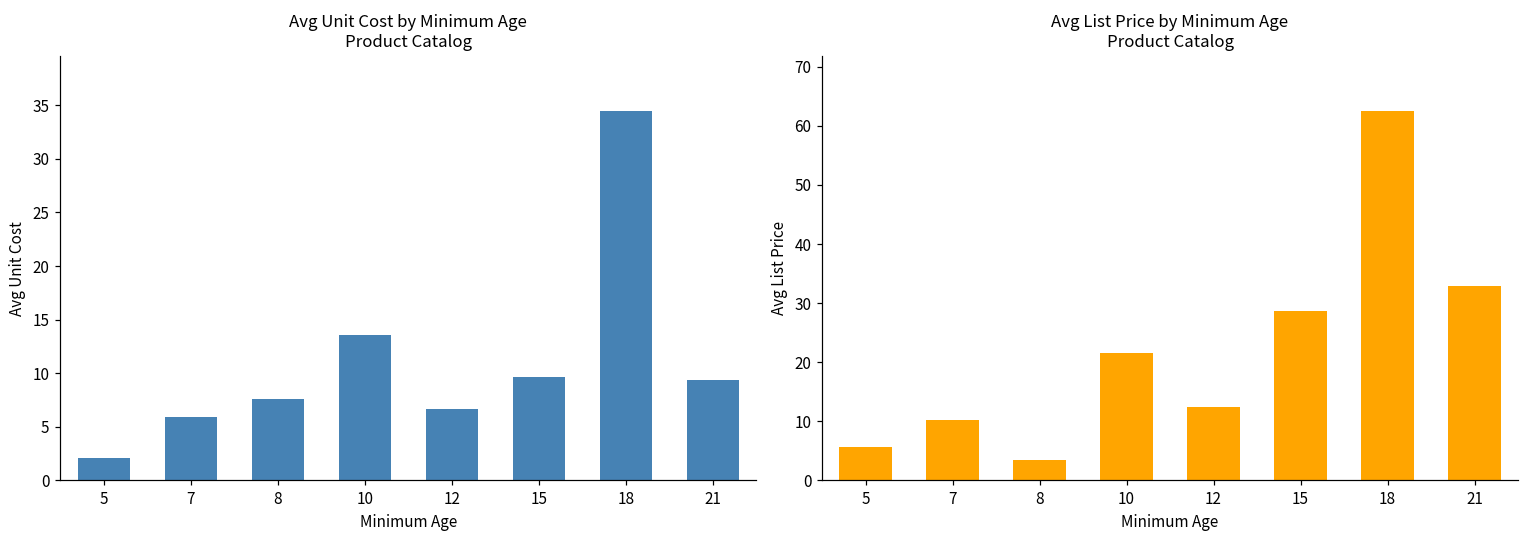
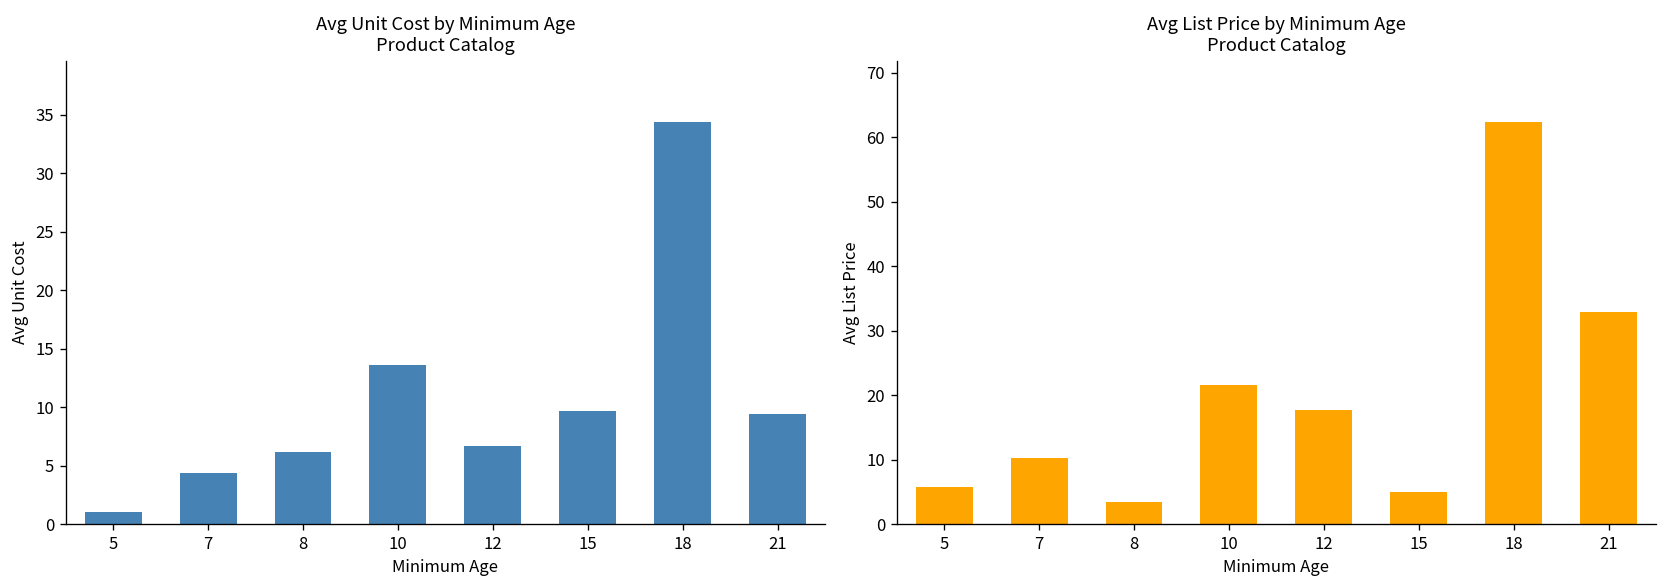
  {
    "Avg Unit Cost by Minimum Age Product Catalog": {
-     "5": 2,
-     "7": 6,
-     "8": 8,
+     "5": 1,
+     "7": 4,
+     "8": 6,
      "10": 14,
      "12": 7,
      "15": 10,
      "18": 34,
      "21": 9
    },
    "Avg List Price by Minimum Age Product Catalog": {
      "5": 6,
      "7": 10,
      "8": 3,
      "10": 22,
-     "12": 12,
-     "15": 29,
+     "12": 18,
+     "15": 5,
      "18": 62,
      "21": 33
    }
  }
